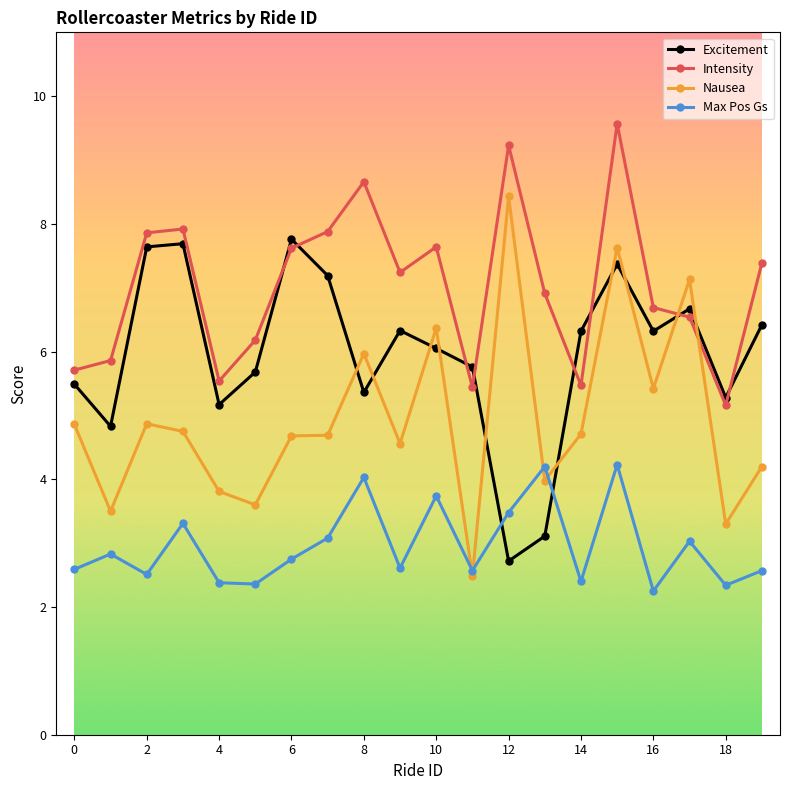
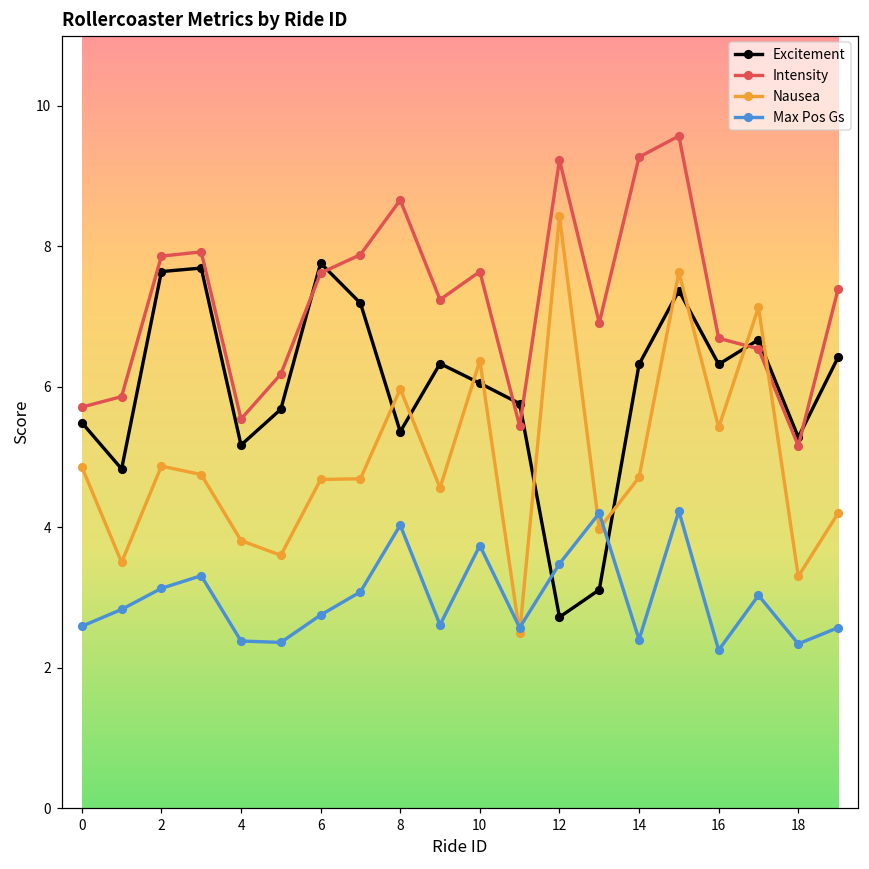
  {
    "Excitement": {
      "0": 5.5,
      "2": 7.6,
      "4": 5.2,
      "6": 7.8,
      "8": 5.4,
      "10": 6.1,
      "12": 2.7,
      "14": 6.3,
      "16": 6.3,
      "18": 5.3
    },
    "Intensity": {
      "0": 5.7,
      "2": 7.9,
      "4": 5.5,
      "6": 7.6,
      "8": 8.7,
      "10": 7.6,
      "12": 9.2,
-     "14": 5.5,
+     "14": 9.3,
      "16": 6.7,
      "18": 5.2
    },
    "Nausea": {
      "0": 4.9,
      "2": 4.9,
      "4": 3.8,
      "6": 4.7,
      "8": 6.0,
      "10": 6.4,
      "12": 8.4,
      "14": 4.7,
      "16": 5.4,
      "18": 3.3
    },
    "Max Pos Gs": {
      "0": 2.6,
-     "2": 2.5,
+     "2": 3.1,
      "4": 2.4,
      "6": 2.8,
      "8": 4.0,
      "10": 3.7,
      "12": 3.5,
      "14": 2.4,
      "16": 2.3,
      "18": 2.3
    }
  }
